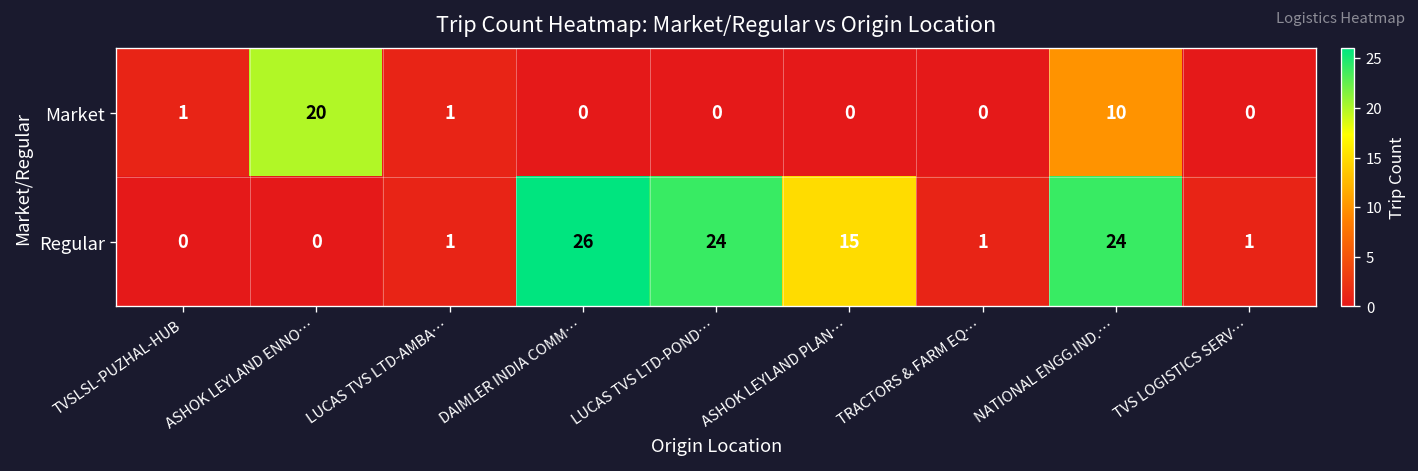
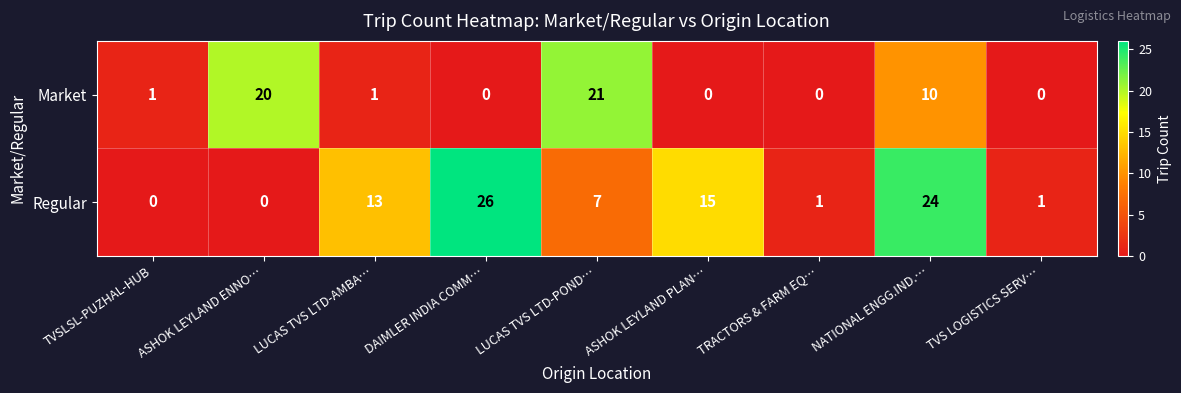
  {
    "Market": {
      "TVSLSL-PUZHAL-HUB": 1,
      "ASHOK LEYLAND ENNO…": 20,
      "LUCAS TVS LTD-AMBA…": 1,
      "DAIMLER INDIA COMM…": 0,
-     "LUCAS TVS LTD-POND…": 0,
+     "LUCAS TVS LTD-POND…": 21,
      "ASHOK LEYLAND PLAN…": 0,
      "TRACTORS & FARM EQ…": 0,
      "NATIONAL ENGG.IND.…": 10,
      "TVS LOGISTICS SERV…": 0
    },
    "Regular": {
      "TVSLSL-PUZHAL-HUB": 0,
      "ASHOK LEYLAND ENNO…": 0,
-     "LUCAS TVS LTD-AMBA…": 1,
+     "LUCAS TVS LTD-AMBA…": 13,
      "DAIMLER INDIA COMM…": 26,
-     "LUCAS TVS LTD-POND…": 24,
+     "LUCAS TVS LTD-POND…": 7,
      "ASHOK LEYLAND PLAN…": 15,
      "TRACTORS & FARM EQ…": 1,
      "NATIONAL ENGG.IND.…": 24,
      "TVS LOGISTICS SERV…": 1
    }
  }
